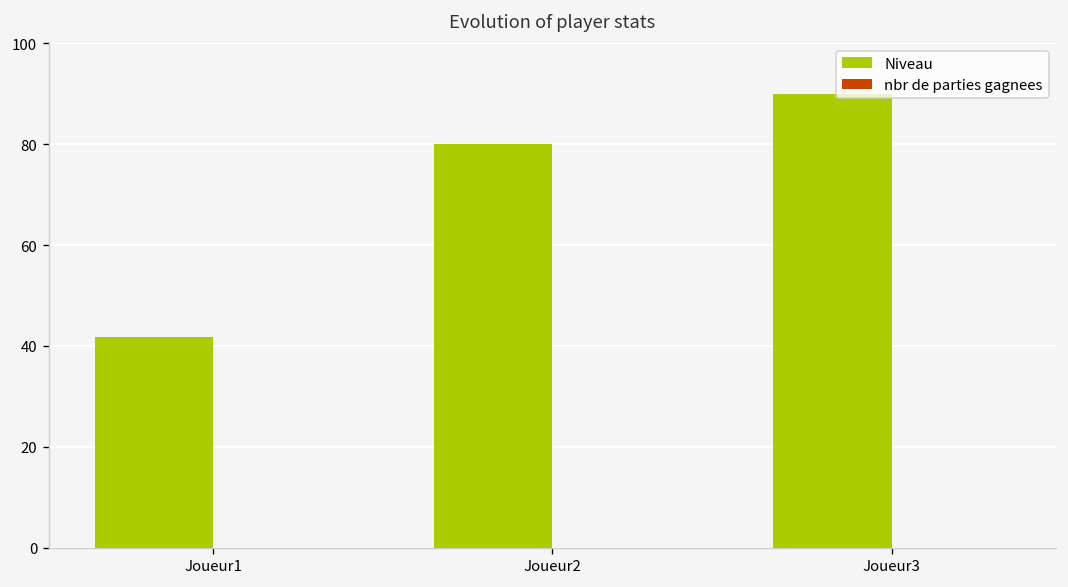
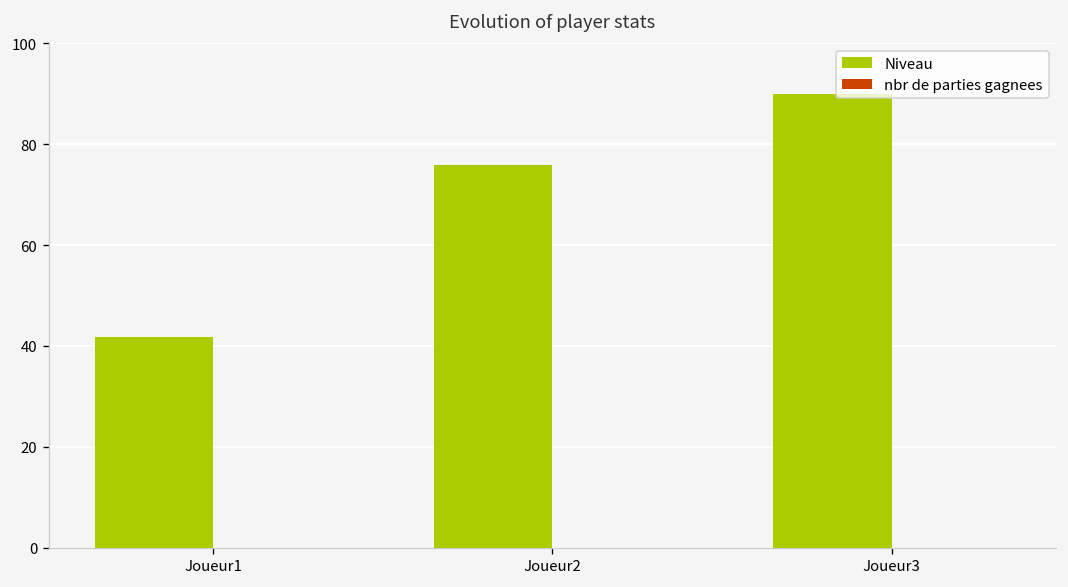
  {
    "Niveau": {
      "Joueur1": 42,
-     "Joueur2": 80,
+     "Joueur2": 76,
      "Joueur3": 90
    },
    "nbr de parties gagnees": {
      "Joueur1": 0,
      "Joueur2": 0,
      "Joueur3": 0
    }
  }
